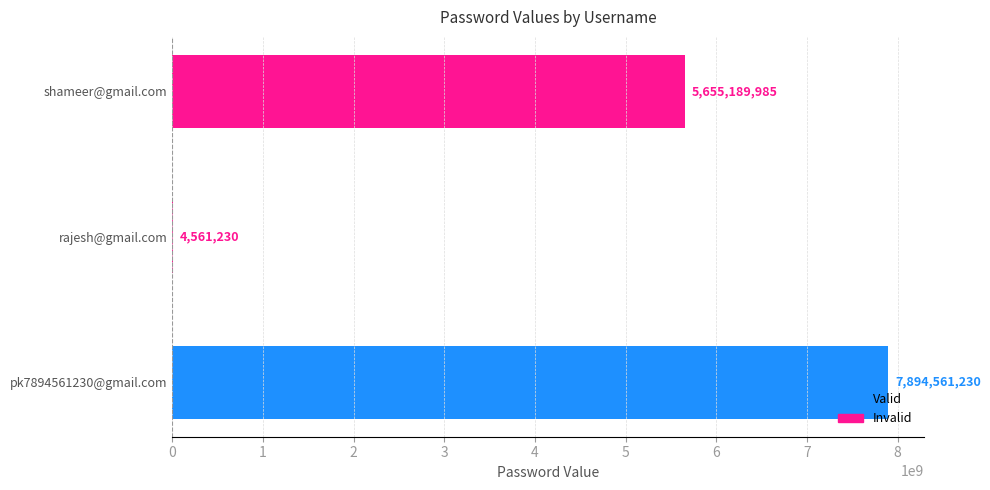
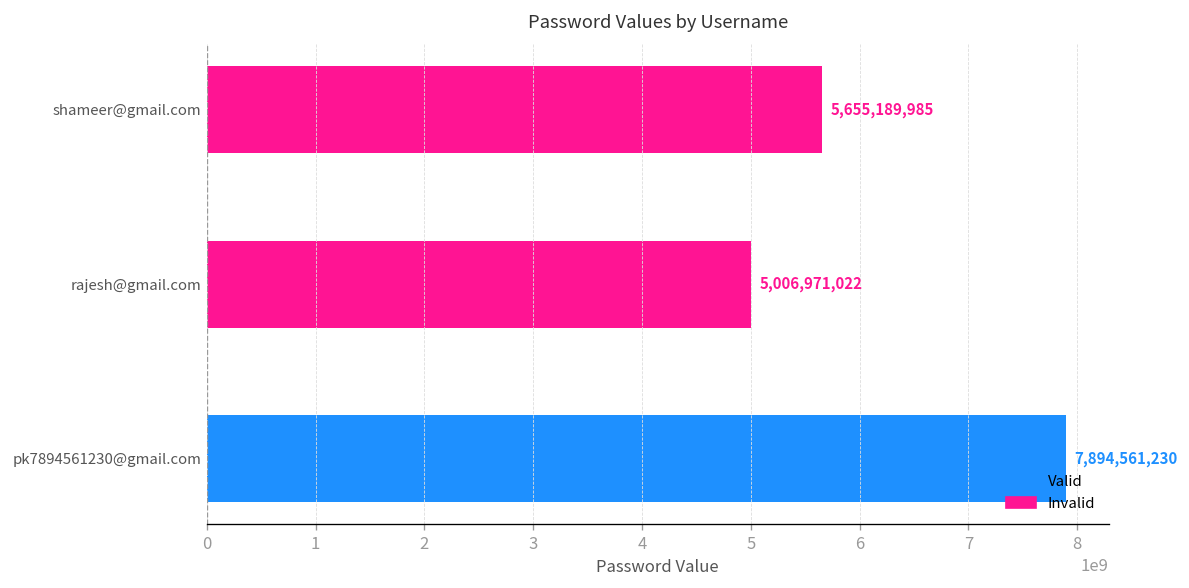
  {
    "shameer@gmail.com": "5,655,189,985",
-   "rajesh@gmail.com": "4,561,230",
+   "rajesh@gmail.com": "5,006,971,022",
    "pk7894561230@gmail.com": "7,894,561,230"
  }
